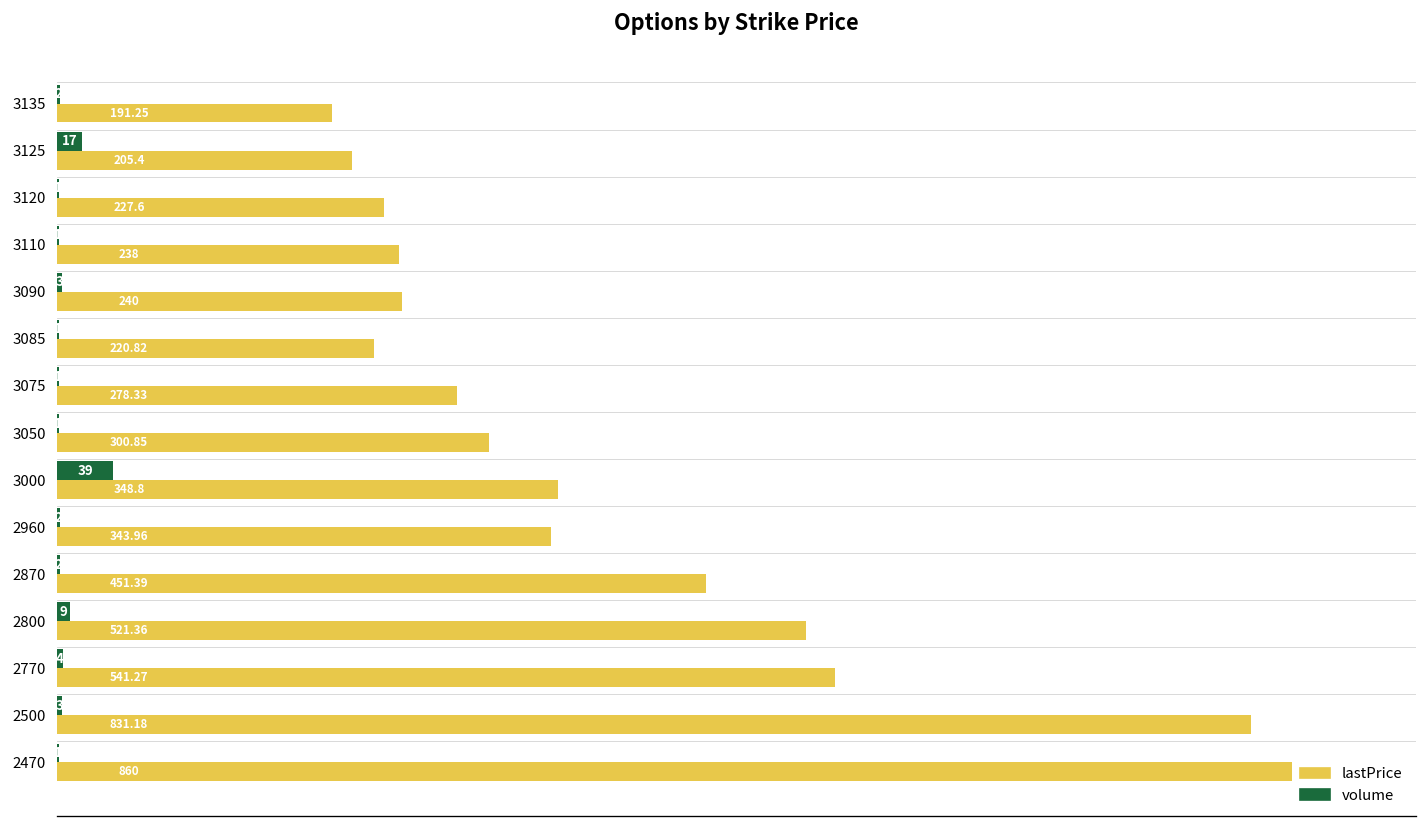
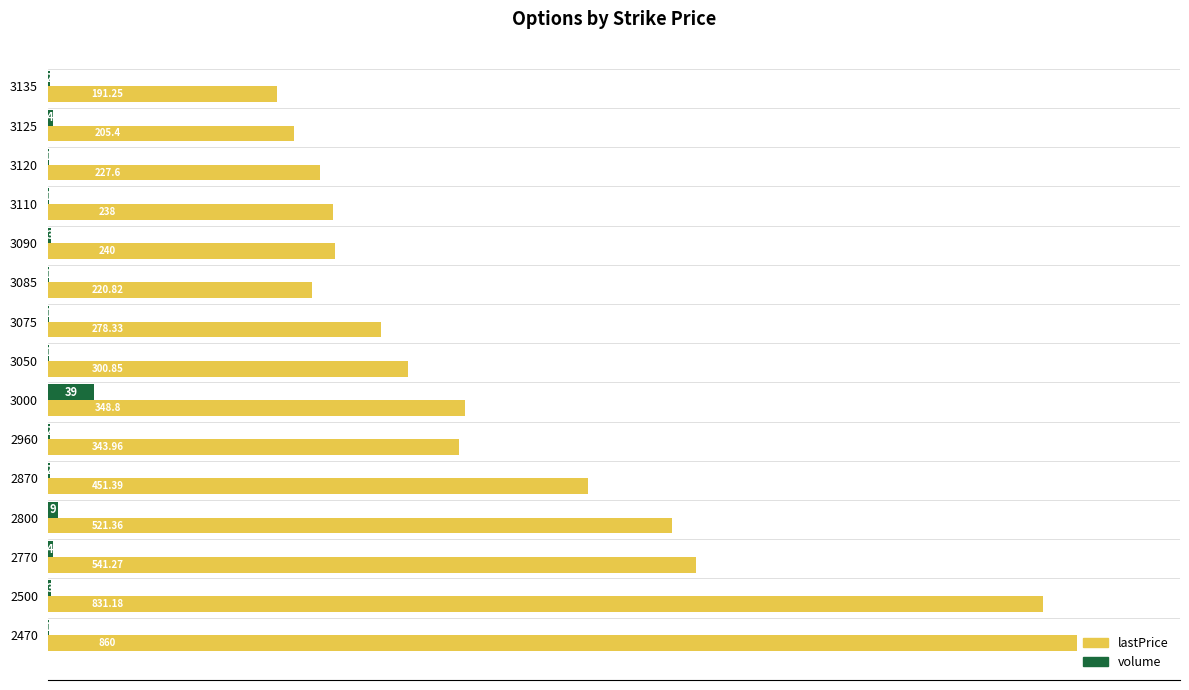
  {
    "volume": {
-     "3125": 17,
+     "3125": 4,
      "3000": 39,
      "2800": 9,
      "2770": 4
    },
    "lastPrice": {
      "3135": 191.25,
      "3125": 205.4,
      "3120": 227.6,
      "3110": 238,
      "3090": 240,
      "3085": 220.82,
      "3075": 278.33,
      "3050": 300.85,
      "3000": 348.8,
      "2960": 343.96,
      "2870": 451.39,
      "2800": 521.36,
      "2770": 541.27,
      "2500": 831.18,
      "2470": 860
    }
  }
